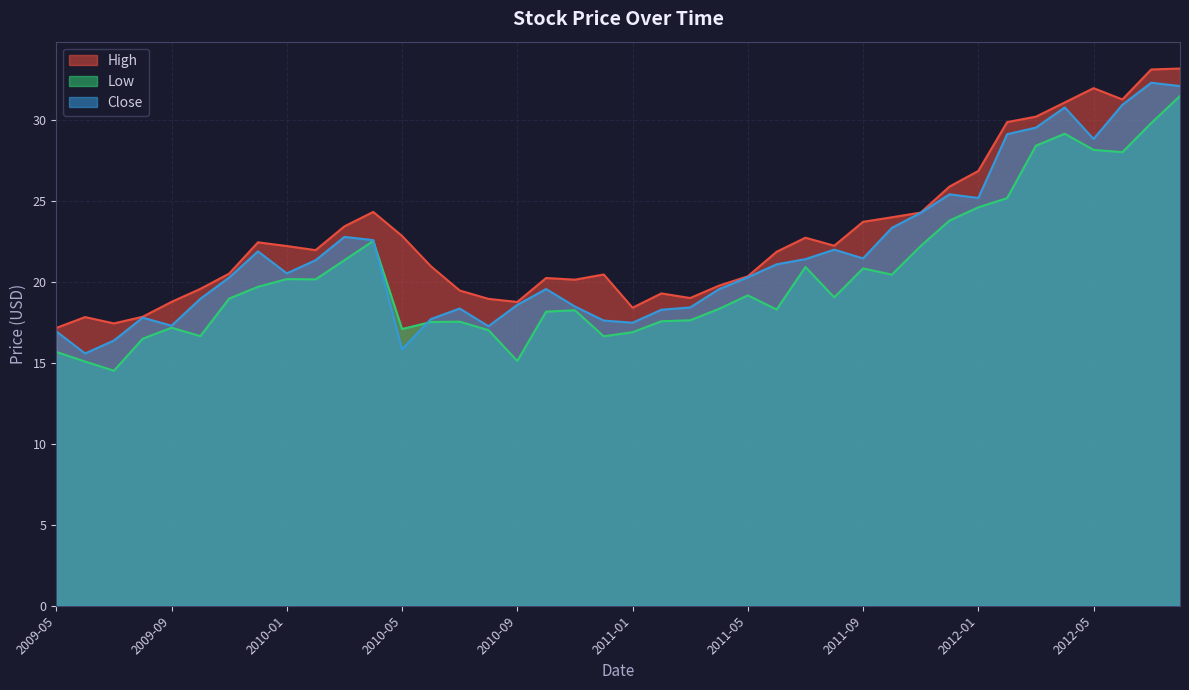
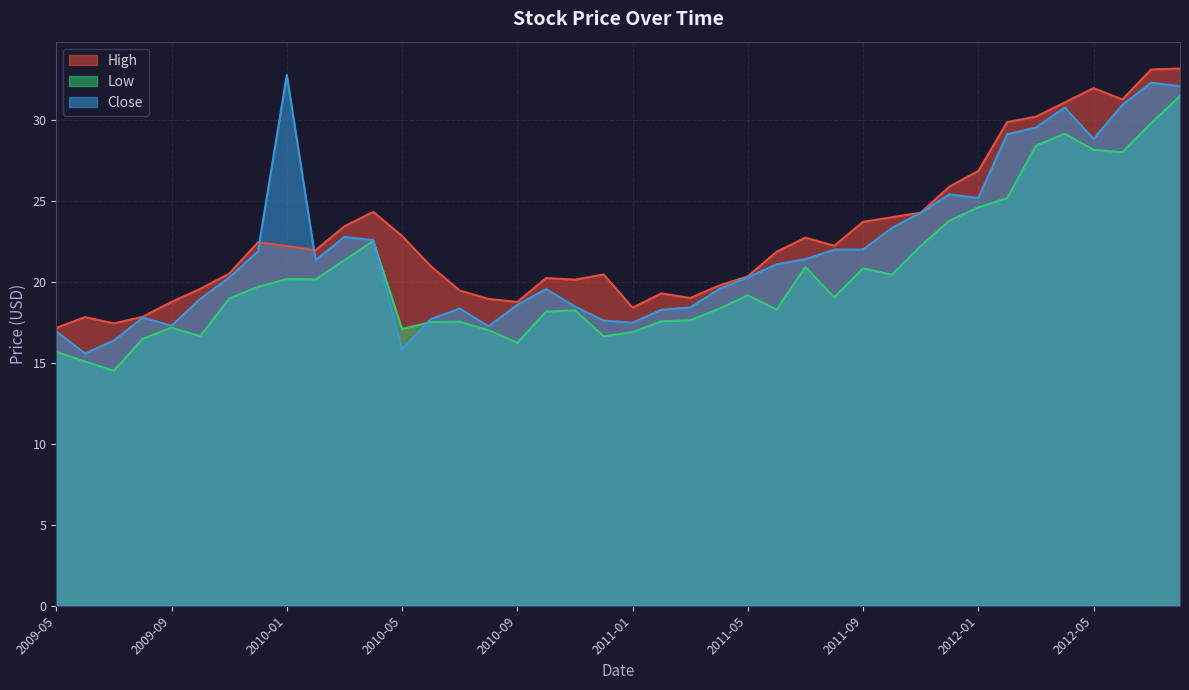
  {
    "High": {
      "2009-05": 17.1,
      "2009-09": 18.7,
      "2010-01": 22.2,
      "2010-05": 22.8,
      "2010-09": 18.7,
      "2011-01": 18.4,
      "2011-09": 23.7,
      "2012-01": 26.8,
      "2012-05": 31.9
    },
    "Low": {
      "2009-05": 15.7,
      "2010-01": 20.2,
      "2010-05": 17.1,
-     "2010-09": 15.1,
+     "2010-09": 16.2,
      "2011-01": 16.9,
      "2011-05": 19.2,
      "2011-09": 20.8,
      "2012-01": 24.6,
      "2012-05": 28.1
    },
    "Close": {
      "2009-05": 16.9,
-     "2010-01": 20.5,
+     "2010-01": 32.7,
      "2010-05": 15.8,
      "2010-09": 18.6,
      "2011-01": 17.5,
-     "2011-09": 21.4,
+     "2011-09": 22.0,
      "2012-01": 25.2,
      "2012-05": 28.8
    }
  }
